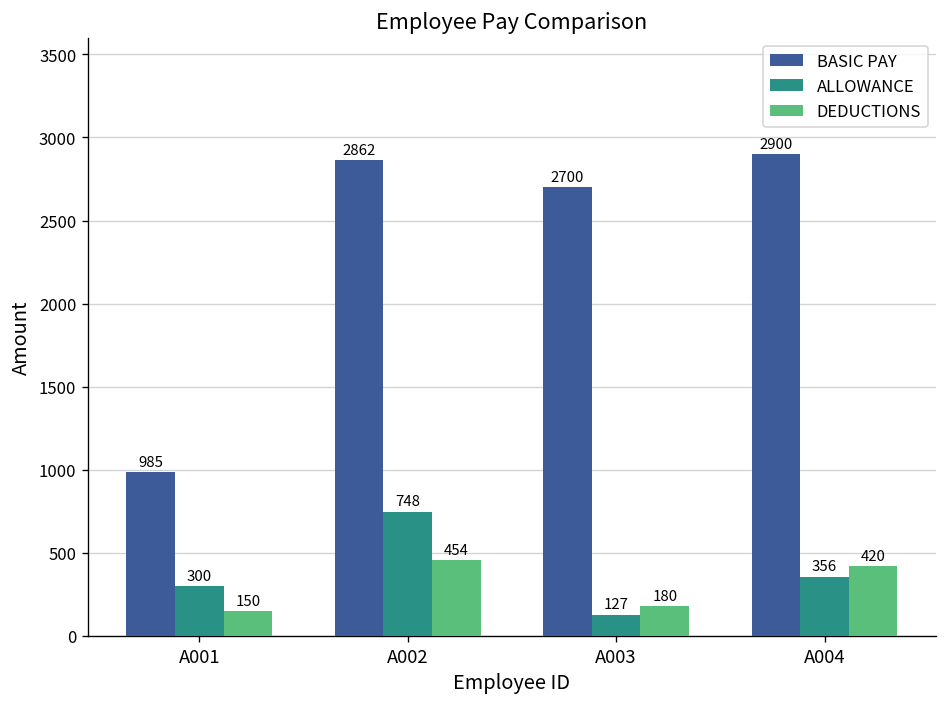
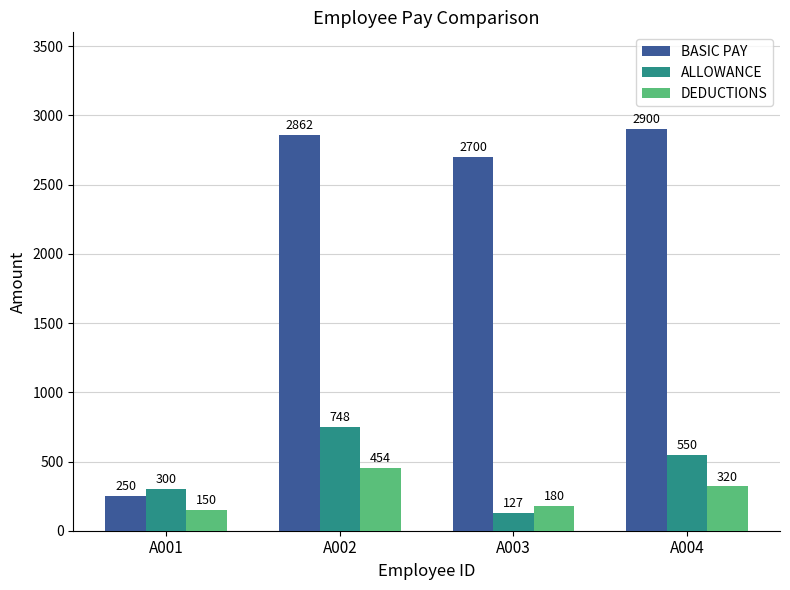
  {
    "BASIC PAY": {
-     "A001": 985,
+     "A001": 250,
      "A002": 2862,
      "A003": 2700,
      "A004": 2900
    },
    "ALLOWANCE": {
      "A001": 300,
      "A002": 748,
      "A003": 127,
-     "A004": 356
+     "A004": 550
    },
    "DEDUCTIONS": {
      "A001": 150,
      "A002": 454,
      "A003": 180,
-     "A004": 420
+     "A004": 320
    }
  }
